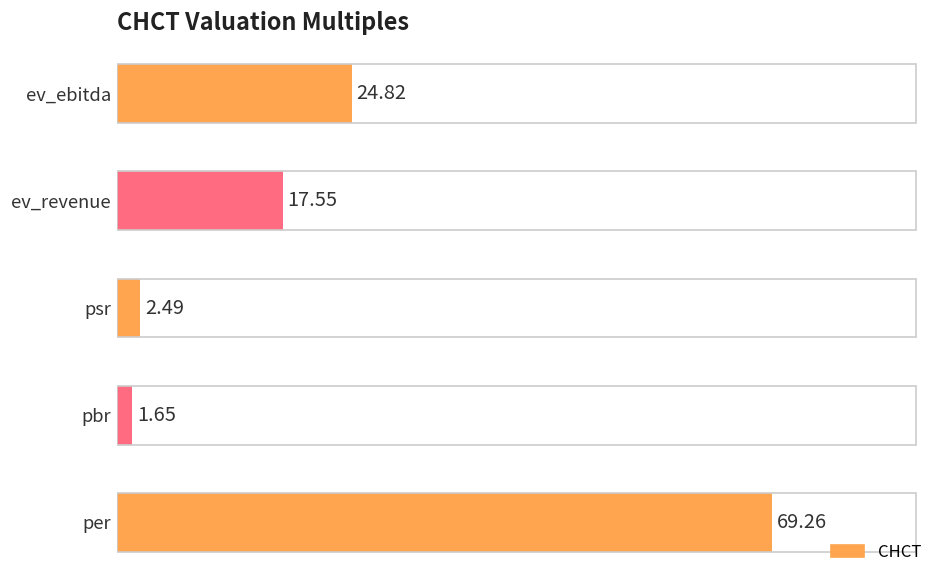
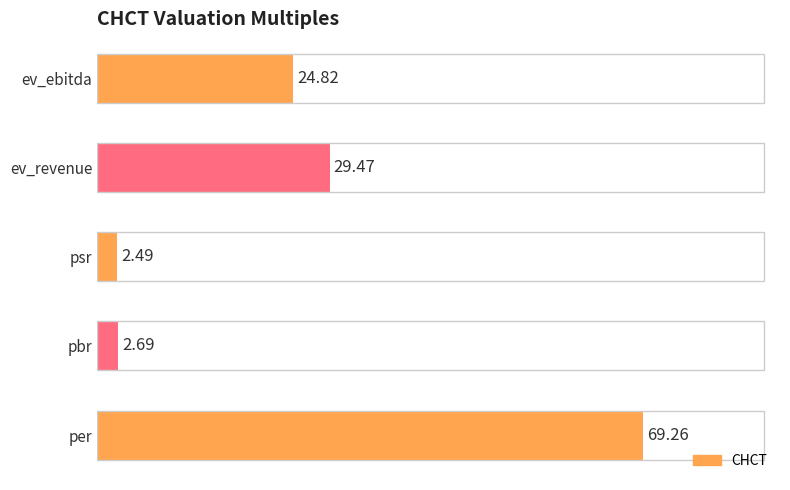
  {
    "ev_ebitda": 24.82,
-   "ev_revenue": 17.55,
+   "ev_revenue": 29.47,
    "psr": 2.49,
-   "pbr": 1.65,
+   "pbr": 2.69,
    "per": 69.26
  }
